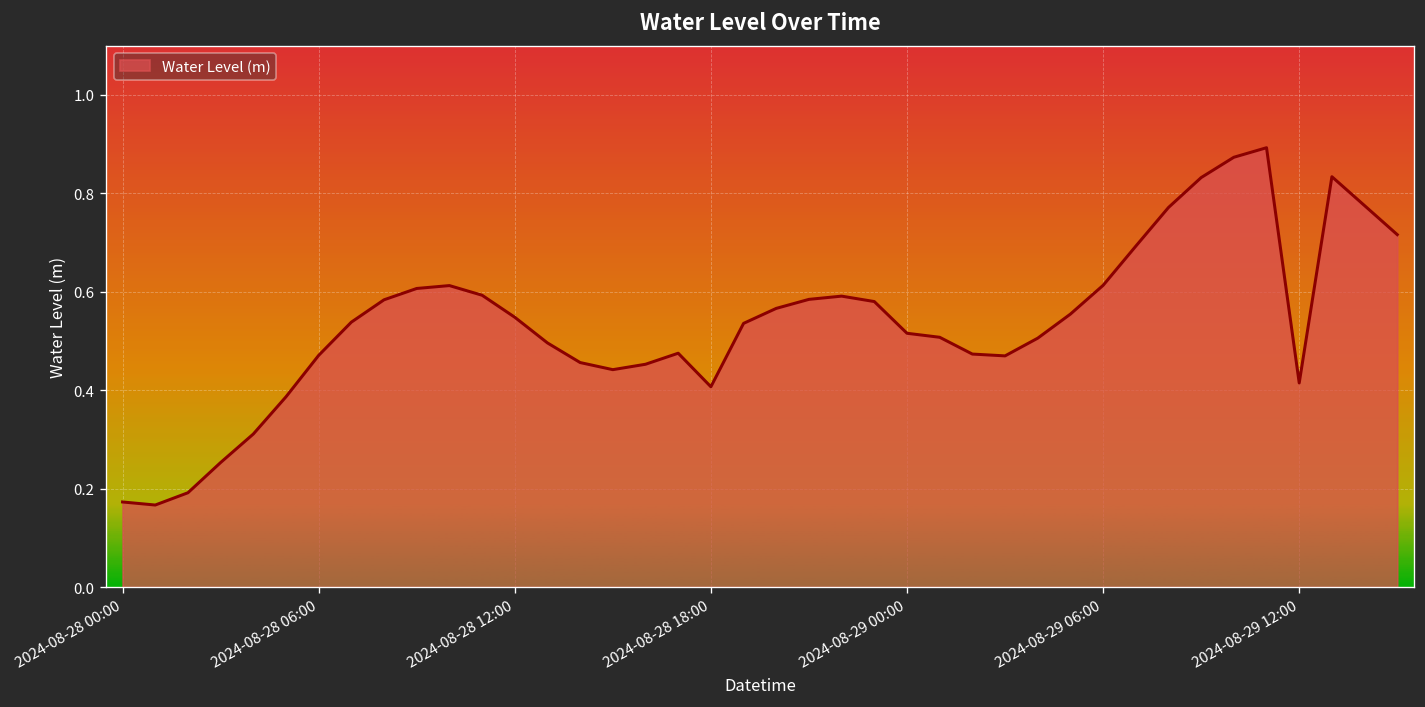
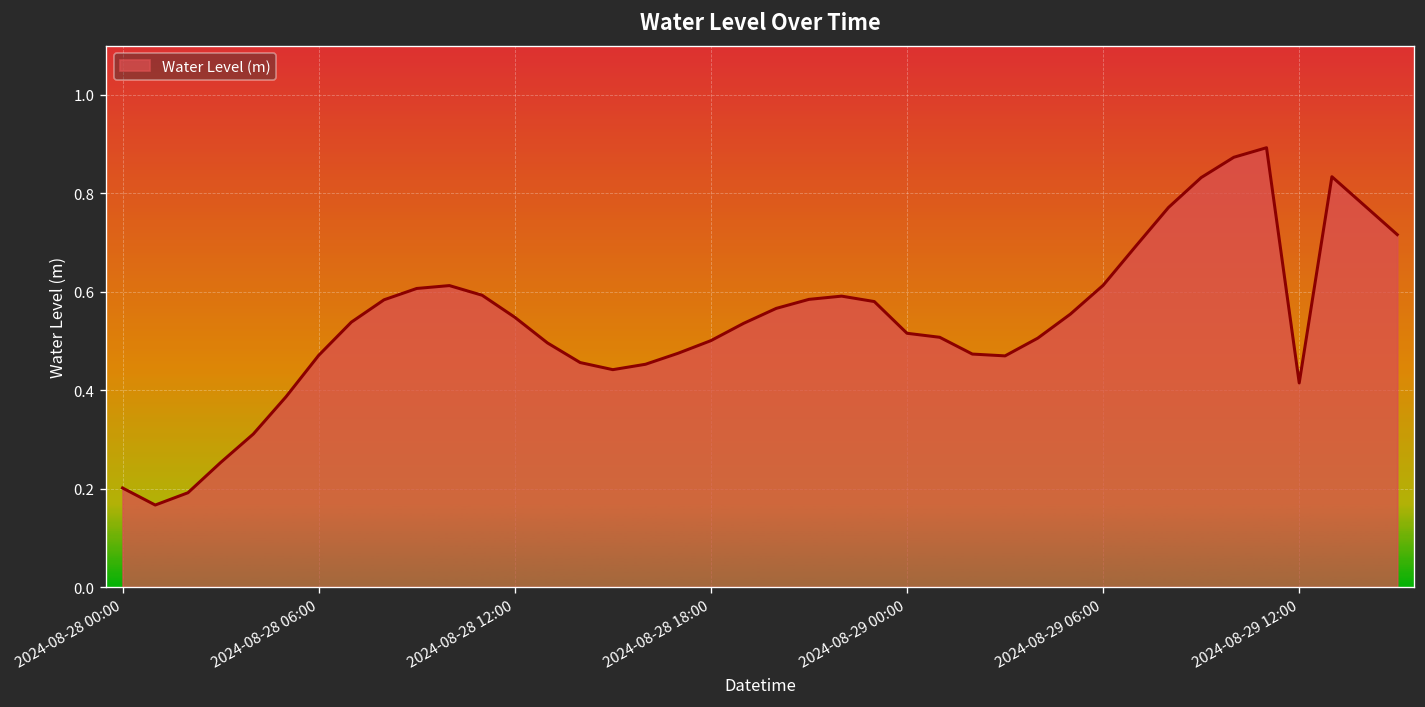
  {
-   "2024-08-28 00:00": 0.17,
+   "2024-08-28 00:00": 0.20,
    "2024-08-28 06:00": 0.47,
    "2024-08-28 12:00": 0.55,
-   "2024-08-28 18:00": 0.41,
+   "2024-08-28 18:00": 0.50,
    "2024-08-29 00:00": 0.52,
    "2024-08-29 06:00": 0.61,
    "2024-08-29 12:00": 0.41
  }
